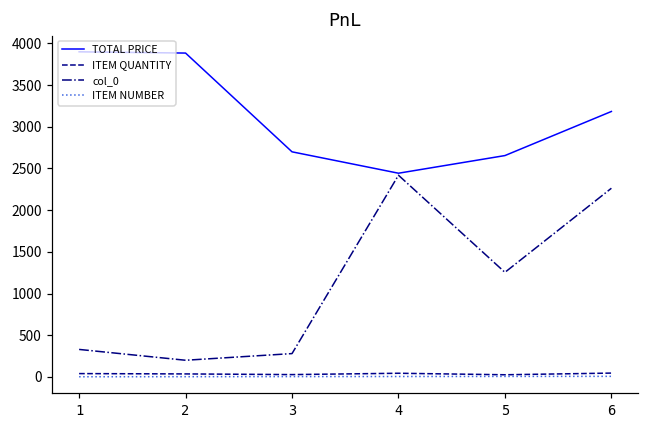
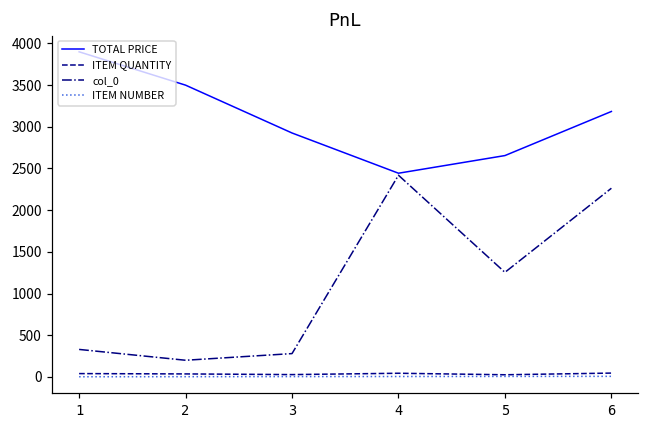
  {
    "TOTAL PRICE": {
-     "2": 3900,
-     "3": 2700,
+     "2": 3500,
+     "3": 2900,
      "5": 2700,
      "6": 3200
    },
    "ITEM NUMBER": {
      "1": 0,
      "4": 0,
      "6": 0
    }
  }
